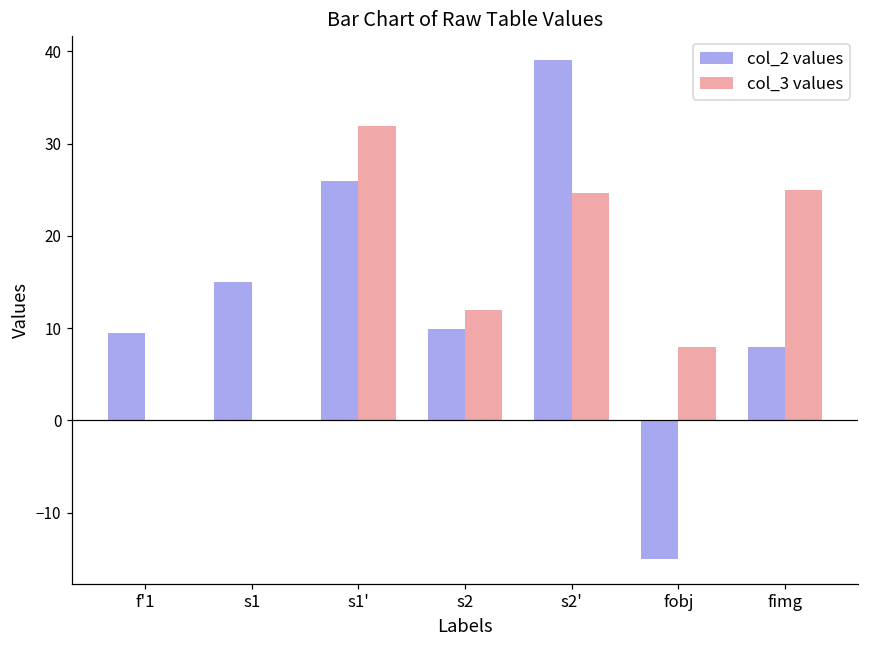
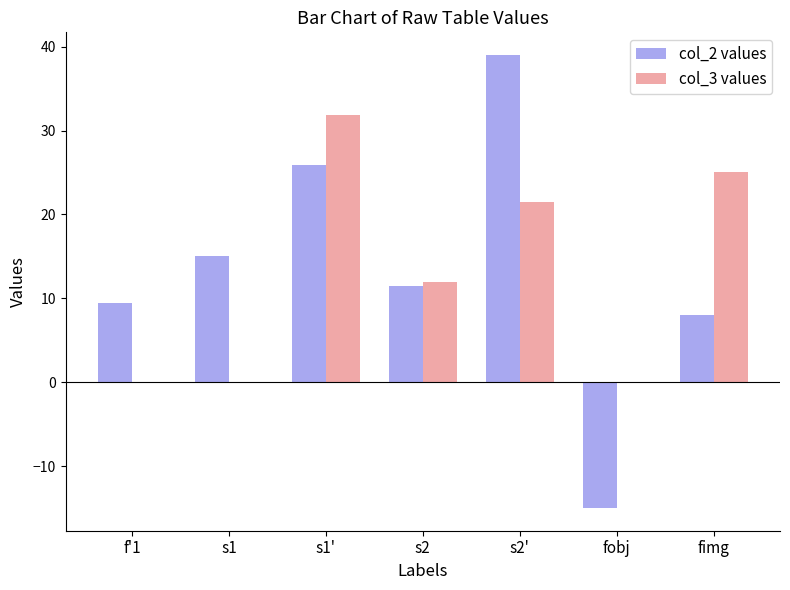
  {
    "col_2 values": {
      "f'1": 10,
      "s1": 15,
      "s1'": 26,
-     "s2": 10,
+     "s2": 12,
      "s2'": 39,
      "fobj": -15,
      "fimg": 8
    },
    "col_3 values": {
      "f'1": 0,
      "s1": 0,
      "s1'": 32,
      "s2": 12,
-     "s2'": 25,
-     "fobj": 8,
+     "s2'": 22,
+     "fobj": 0,
      "fimg": 25
    }
  }
